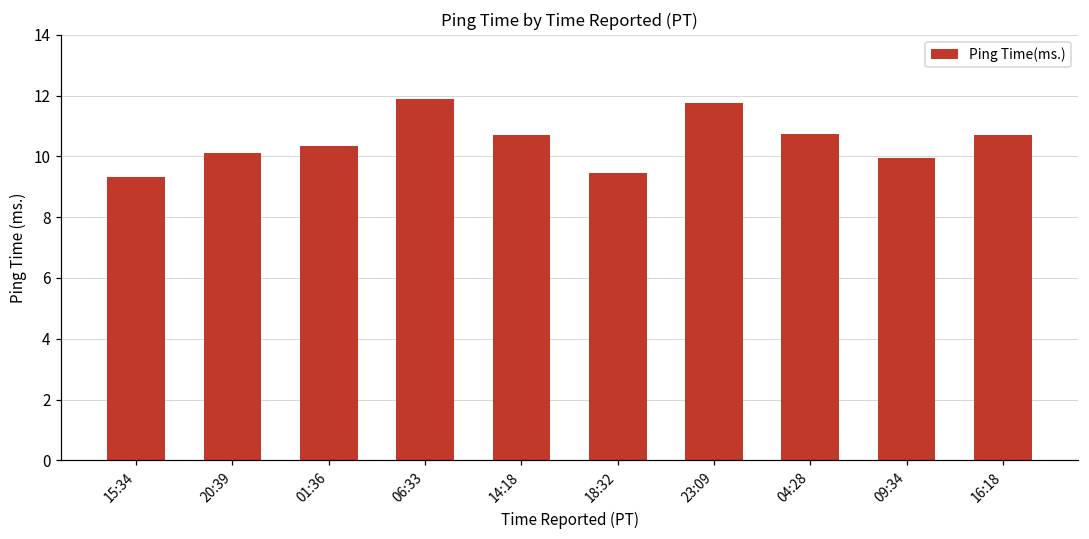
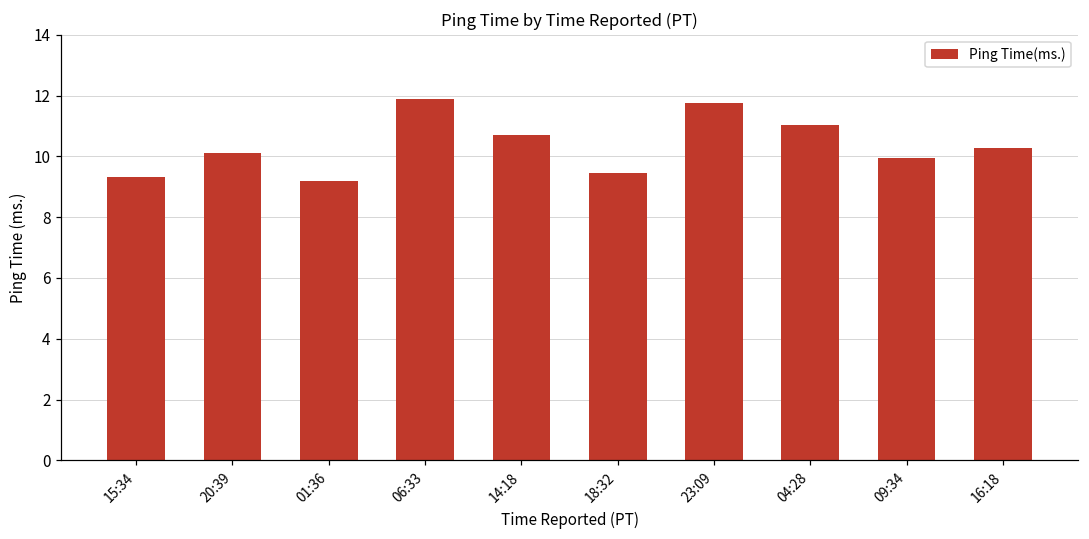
  {
    "15:34": 9.3,
    "20:39": 10.1,
-   "01:36": 10.4,
+   "01:36": 9.2,
    "06:33": 11.9,
    "14:18": 10.7,
    "18:32": 9.5,
    "23:09": 11.8,
-   "04:28": 10.7,
+   "04:28": 11.0,
    "09:34": 9.9,
-   "16:18": 10.7
+   "16:18": 10.3
  }
